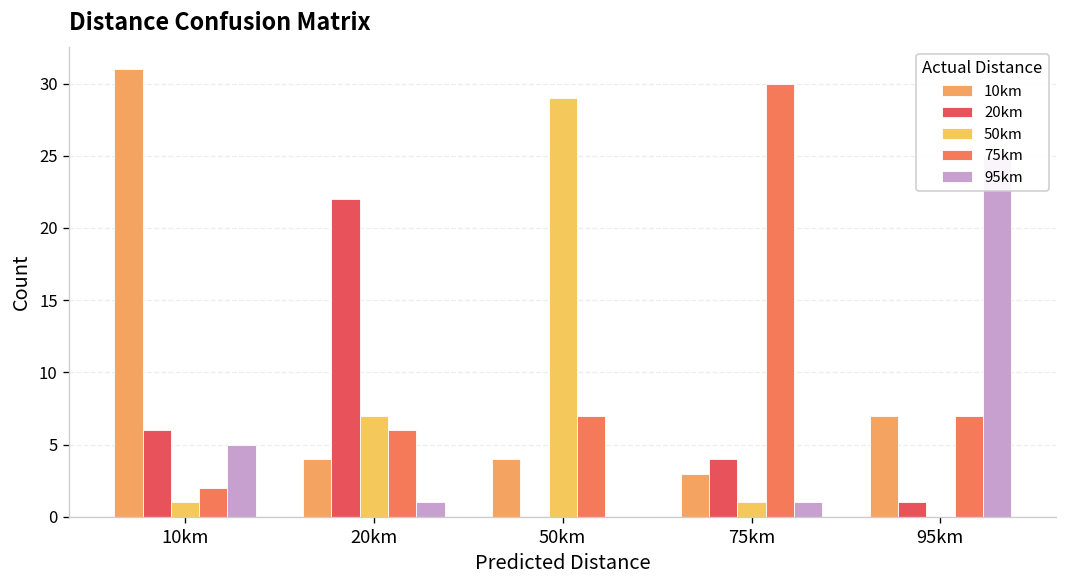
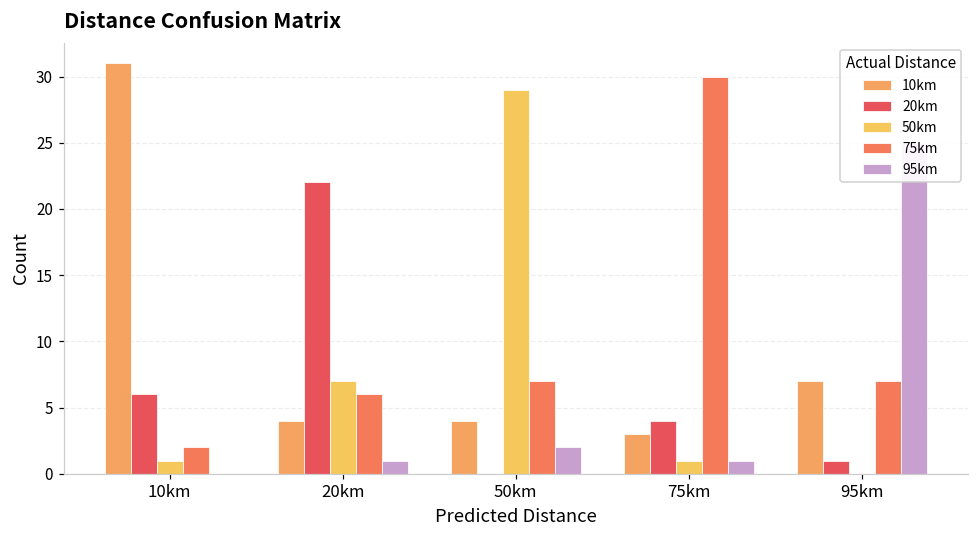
  {
    "95km": {
-     "10km": 5,
+     "10km": 0,
      "20km": 1,
-     "50km": 0,
+     "50km": 2,
      "75km": 1
    }
  }
